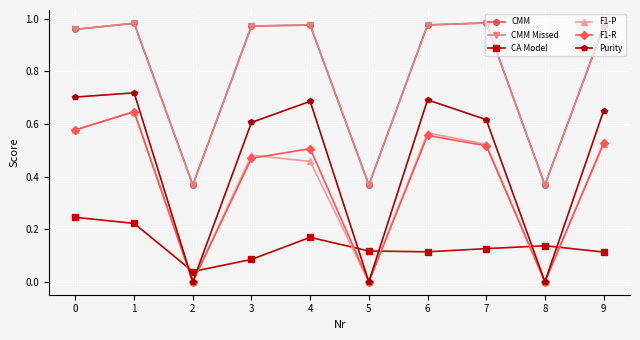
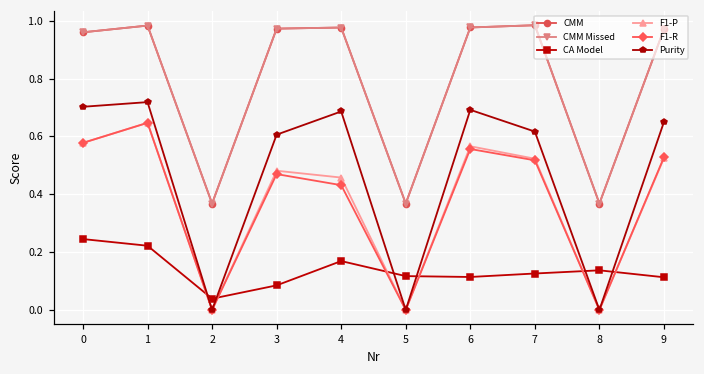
  {
    "F1-R": {
      "3": 0.47,
-     "4": 0.51
+     "4": 0.43
    }
  }
